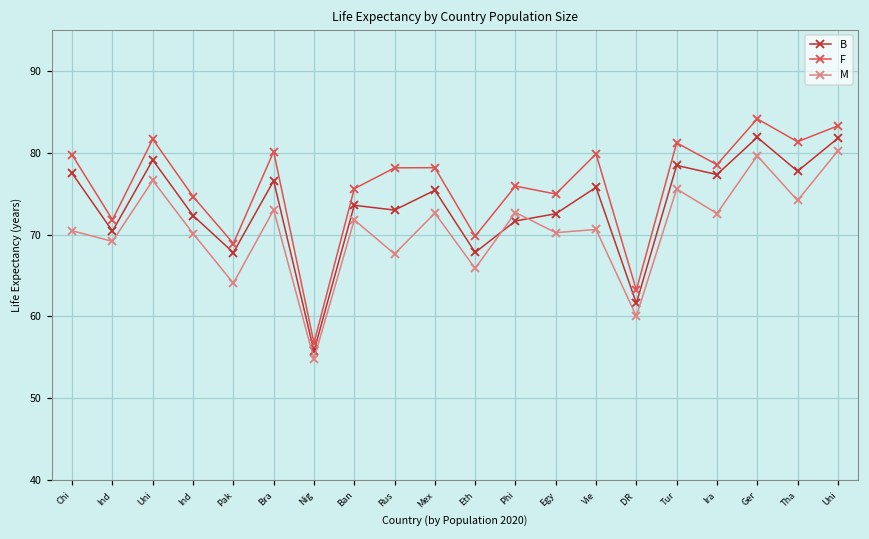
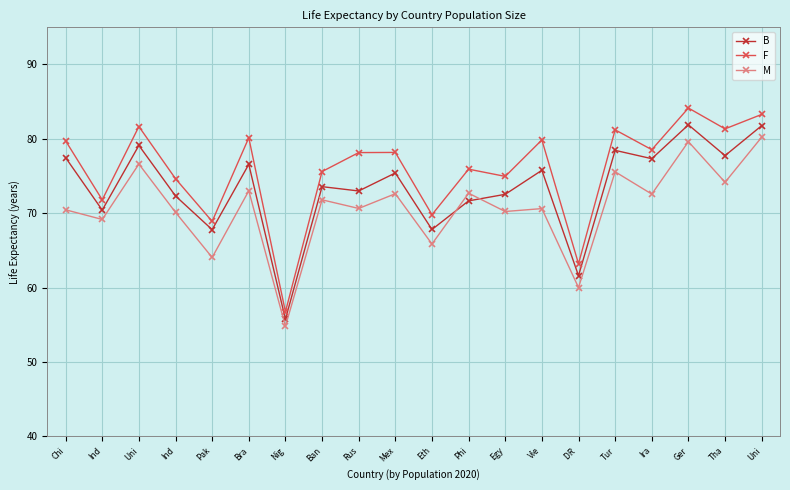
  {
    "M": {
      "Chi": 70,
      "Pak": 64,
      "Bra": 73,
      "Nig": 55,
      "Ban": 72,
-     "Rus": 68,
+     "Rus": 71,
      "Mex": 73,
      "Eth": 66,
      "Phi": 73,
      "Egy": 70,
      "Vie": 71,
      "DR": 60,
      "Tur": 76,
      "Ira": 73,
      "Ger": 80,
      "Tha": 74
    }
  }
